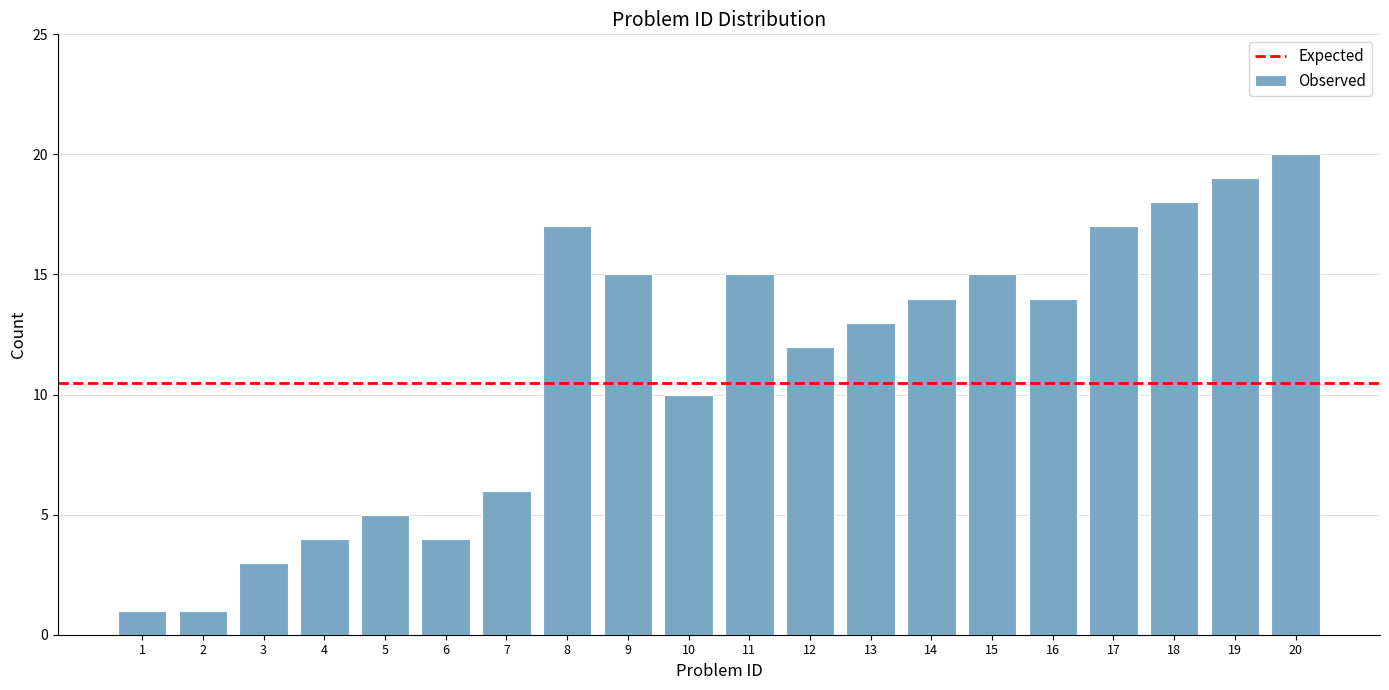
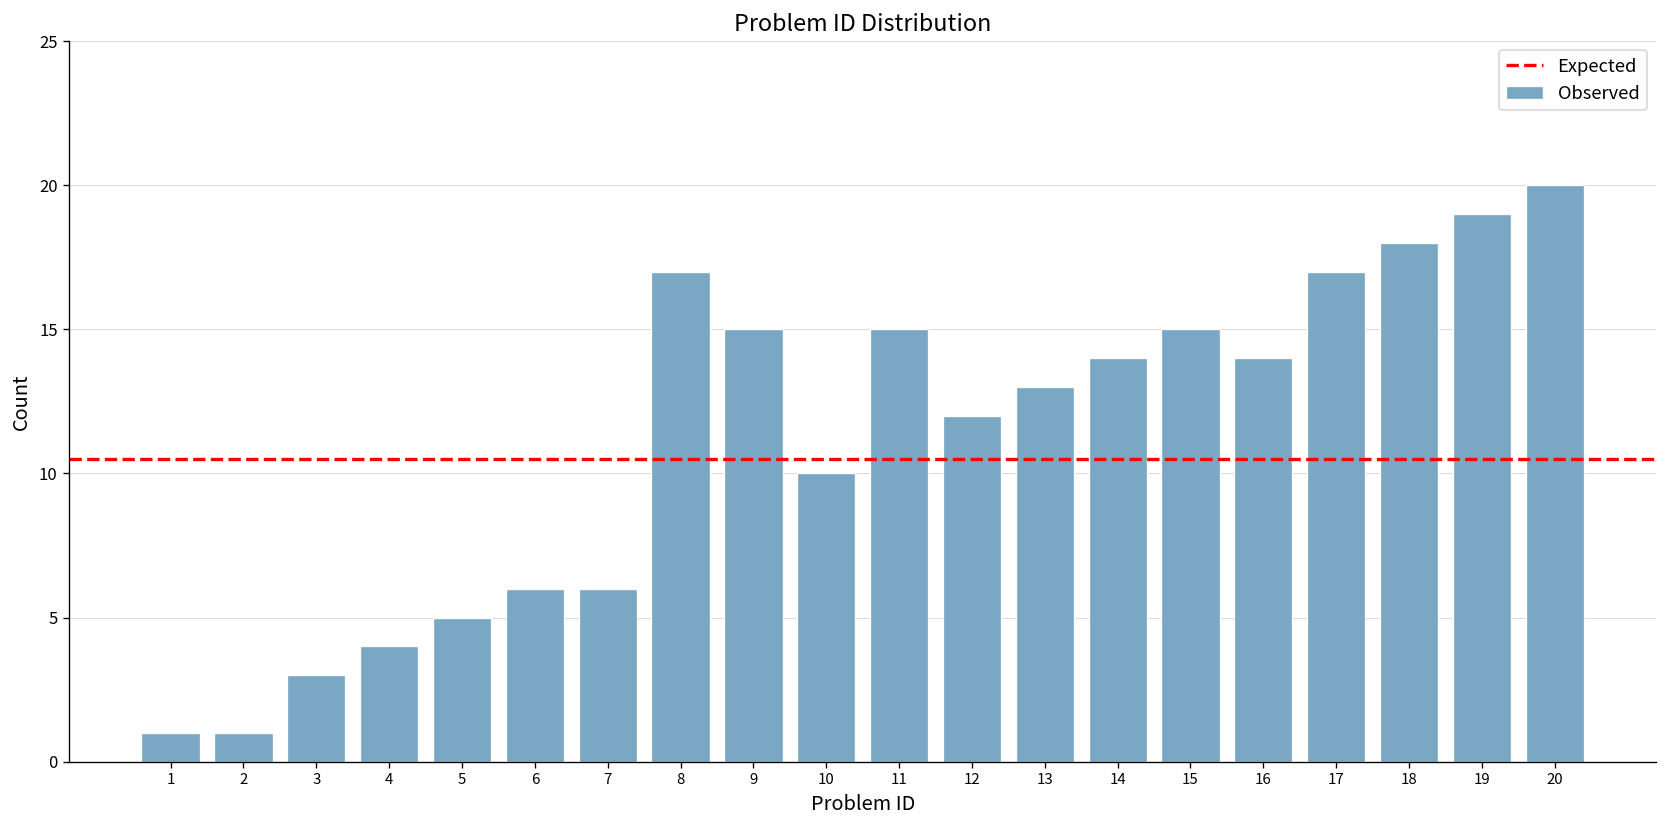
  {
    "1": 1,
    "2": 1,
    "3": 3,
    "4": 4,
    "5": 5,
-   "6": 4,
+   "6": 6,
    "7": 6,
    "8": 17,
    "9": 15,
    "10": 10,
    "11": 15,
    "12": 12,
    "13": 13,
    "14": 14,
    "15": 15,
    "16": 14,
    "17": 17,
    "18": 18,
    "19": 19,
    "20": 20
  }
